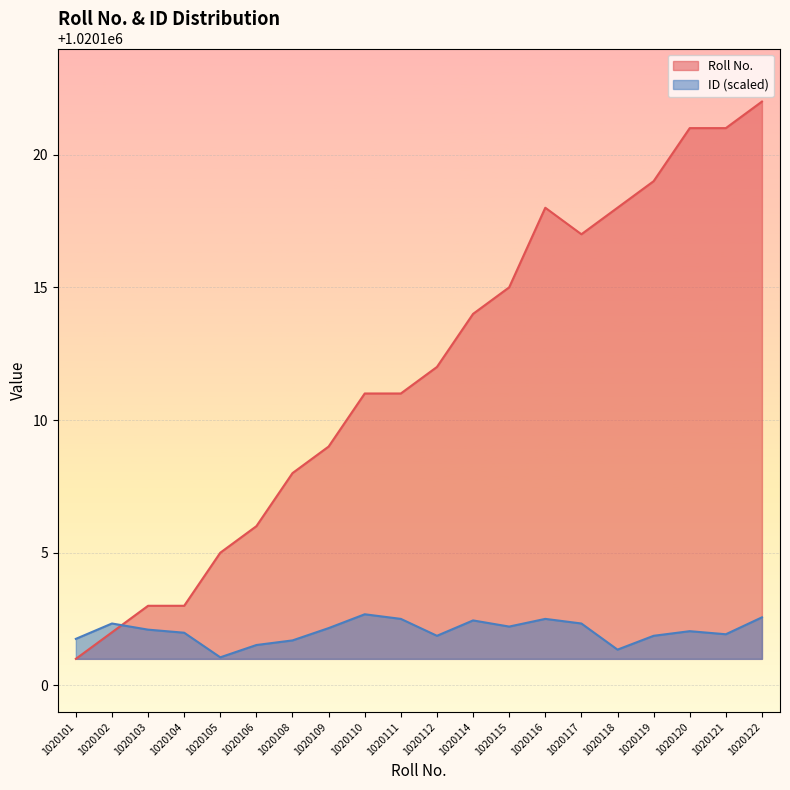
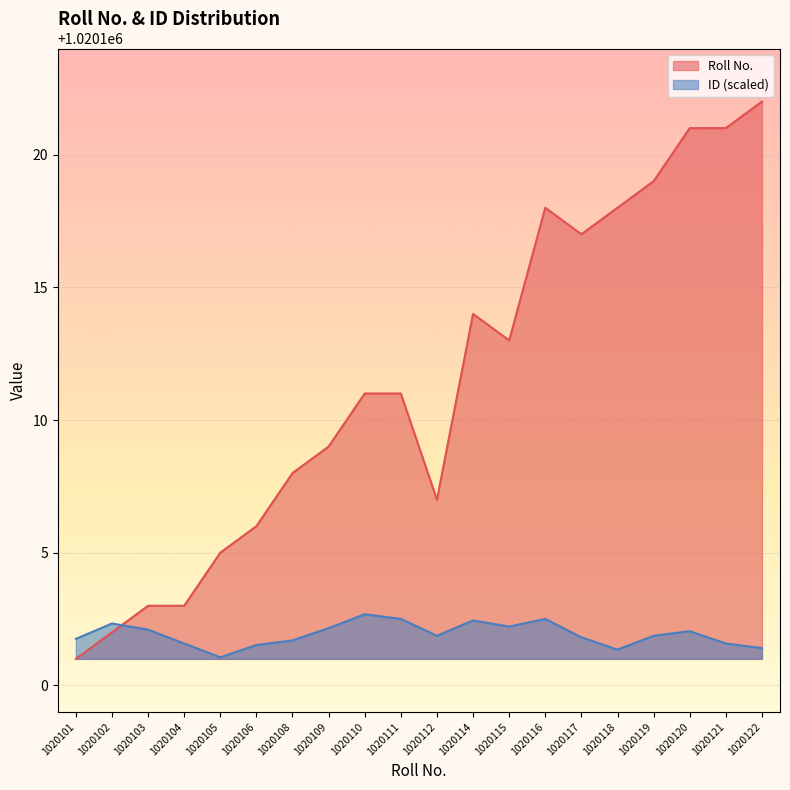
  {
    "Roll No.": {
      "1020101": 1020101,
      "1020102": 1020102,
      "1020103": 1020103,
      "1020104": 1020103,
      "1020105": 1020105,
      "1020106": 1020106,
      "1020108": 1020108,
      "1020109": 1020109,
      "1020110": 1020111,
      "1020111": 1020111,
-     "1020112": 1020112,
+     "1020112": 1020107,
      "1020114": 1020114,
-     "1020115": 1020115,
+     "1020115": 1020113,
      "1020116": 1020118,
      "1020117": 1020117,
      "1020118": 1020118,
      "1020119": 1020119,
      "1020120": 1020121,
      "1020121": 1020121,
      "1020122": 1020122
    },
    "ID (scaled)": {
      "1020101": 1020101.8,
      "1020102": 1020102.3,
      "1020103": 1020102.1,
-     "1020104": 1020102.0,
+     "1020104": 1020101.6,
      "1020105": 1020101.1,
      "1020106": 1020101.5,
      "1020108": 1020101.7,
      "1020109": 1020102.2,
      "1020110": 1020102.7,
      "1020111": 1020102.5,
      "1020112": 1020101.9,
      "1020114": 1020102.4,
      "1020115": 1020102.2,
      "1020116": 1020102.5,
-     "1020117": 1020102.3,
+     "1020117": 1020101.8,
      "1020118": 1020101.3,
      "1020119": 1020101.9,
      "1020120": 1020102.0,
-     "1020121": 1020101.9,
-     "1020122": 1020102.6
+     "1020121": 1020101.6,
+     "1020122": 1020101.4
    }
  }
